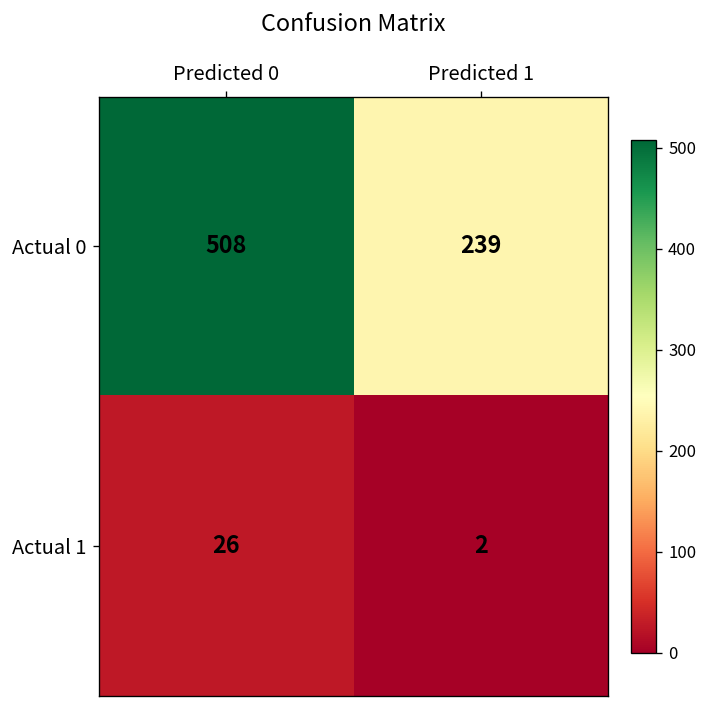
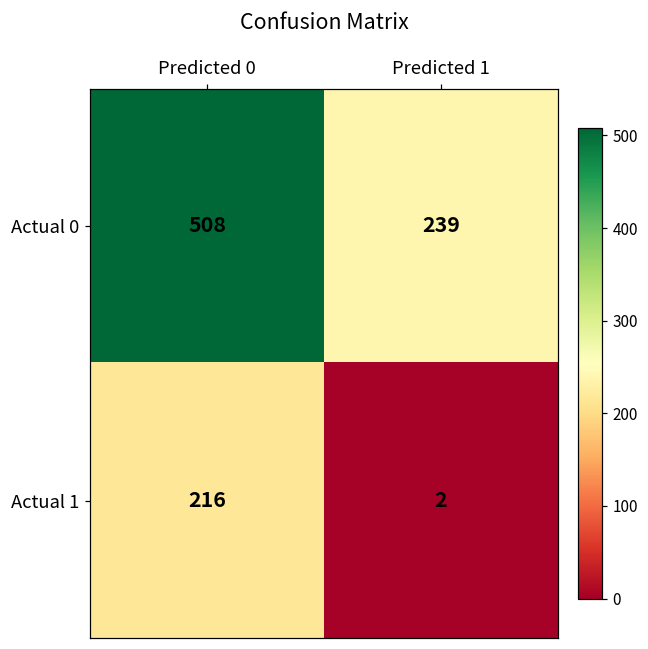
  {
    "Actual 0": {
      "Predicted 0": 508,
      "Predicted 1": 239
    },
    "Actual 1": {
-     "Predicted 0": 26,
+     "Predicted 0": 216,
      "Predicted 1": 2
    }
  }
